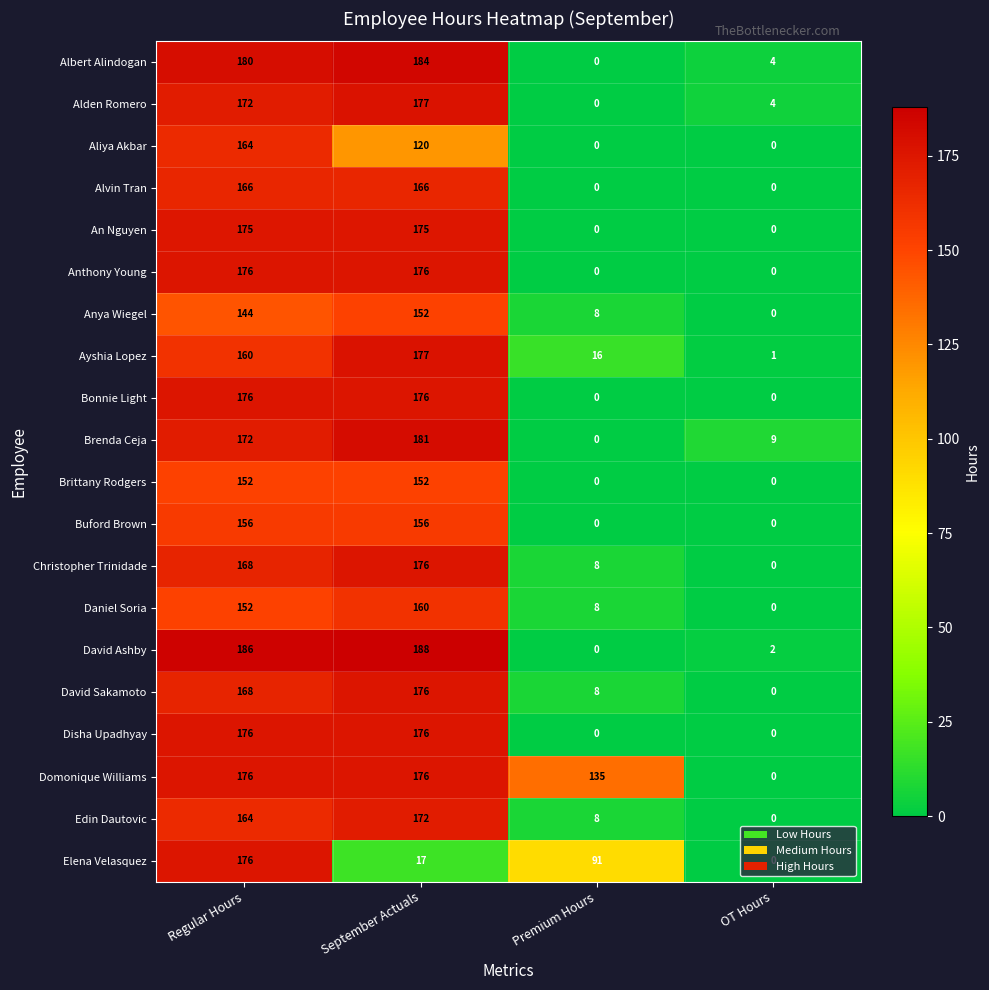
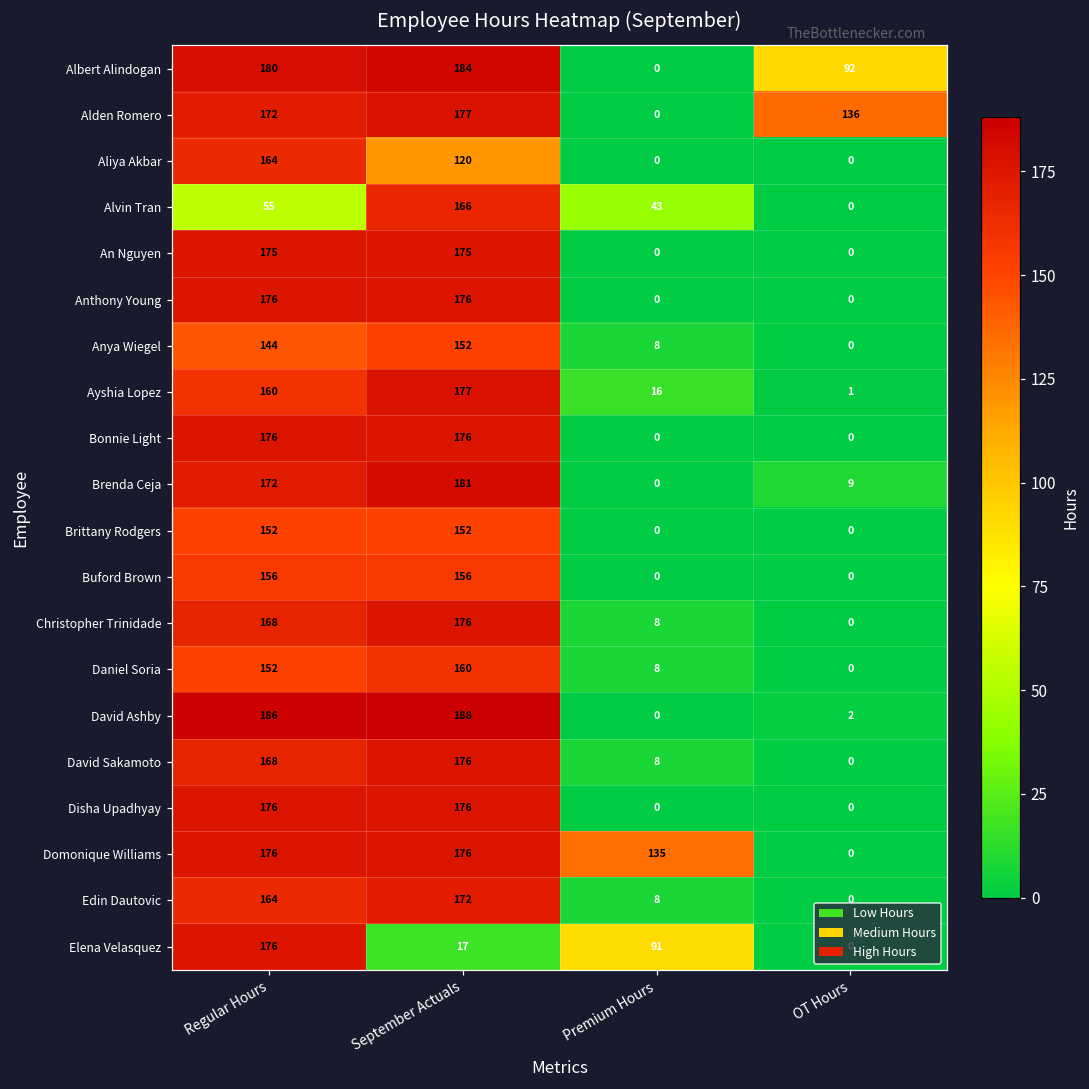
  {
    "Albert Alindogan": {
      "Regular Hours": 180,
      "September Actuals": 184,
      "Premium Hours": 0,
-     "OT Hours": 4
+     "OT Hours": 92
    },
    "Alden Romero": {
      "Regular Hours": 172,
      "September Actuals": 177,
      "Premium Hours": 0,
-     "OT Hours": 4
+     "OT Hours": 136
    },
    "Aliya Akbar": {
      "Regular Hours": 164,
      "September Actuals": 120,
      "Premium Hours": 0,
      "OT Hours": 0
    },
    "Alvin Tran": {
-     "Regular Hours": 166,
+     "Regular Hours": 55,
      "September Actuals": 166,
-     "Premium Hours": 0,
+     "Premium Hours": 43,
      "OT Hours": 0
    },
    "An Nguyen": {
      "Regular Hours": 175,
      "September Actuals": 175,
      "Premium Hours": 0,
      "OT Hours": 0
    },
    "Anthony Young": {
      "Regular Hours": 176,
      "September Actuals": 176,
      "Premium Hours": 0,
      "OT Hours": 0
    },
    "Anya Wiegel": {
      "Regular Hours": 144,
      "September Actuals": 152,
      "Premium Hours": 8,
      "OT Hours": 0
    },
    "Ayshia Lopez": {
      "Regular Hours": 160,
      "September Actuals": 177,
      "Premium Hours": 16,
      "OT Hours": 1
    },
    "Bonnie Light": {
      "Regular Hours": 176,
      "September Actuals": 176,
      "Premium Hours": 0,
      "OT Hours": 0
    },
    "Brenda Ceja": {
      "Regular Hours": 172,
      "September Actuals": 181,
      "Premium Hours": 0,
      "OT Hours": 9
    },
    "Brittany Rodgers": {
      "Regular Hours": 152,
      "September Actuals": 152,
      "Premium Hours": 0,
      "OT Hours": 0
    },
    "Buford Brown": {
      "Regular Hours": 156,
      "September Actuals": 156,
      "Premium Hours": 0,
      "OT Hours": 0
    },
    "Christopher Trinidade": {
      "Regular Hours": 168,
      "September Actuals": 176,
      "Premium Hours": 8,
      "OT Hours": 0
    },
    "Daniel Soria": {
      "Regular Hours": 152,
      "September Actuals": 160,
      "Premium Hours": 8,
      "OT Hours": 0
    },
    "David Ashby": {
      "Regular Hours": 186,
      "September Actuals": 188,
      "Premium Hours": 0,
      "OT Hours": 2
    },
    "David Sakamoto": {
      "Regular Hours": 168,
      "September Actuals": 176,
      "Premium Hours": 8,
      "OT Hours": 0
    },
    "Disha Upadhyay": {
      "Regular Hours": 176,
      "September Actuals": 176,
      "Premium Hours": 0,
      "OT Hours": 0
    },
    "Domonique Williams": {
      "Regular Hours": 176,
      "September Actuals": 176,
      "Premium Hours": 135,
      "OT Hours": 0
    },
    "Edin Dautovic": {
      "Regular Hours": 164,
      "September Actuals": 172,
      "Premium Hours": 8,
      "OT Hours": 0
    },
    "Elena Velasquez": {
      "Regular Hours": 176,
      "September Actuals": 17,
      "Premium Hours": 91
    }
  }
